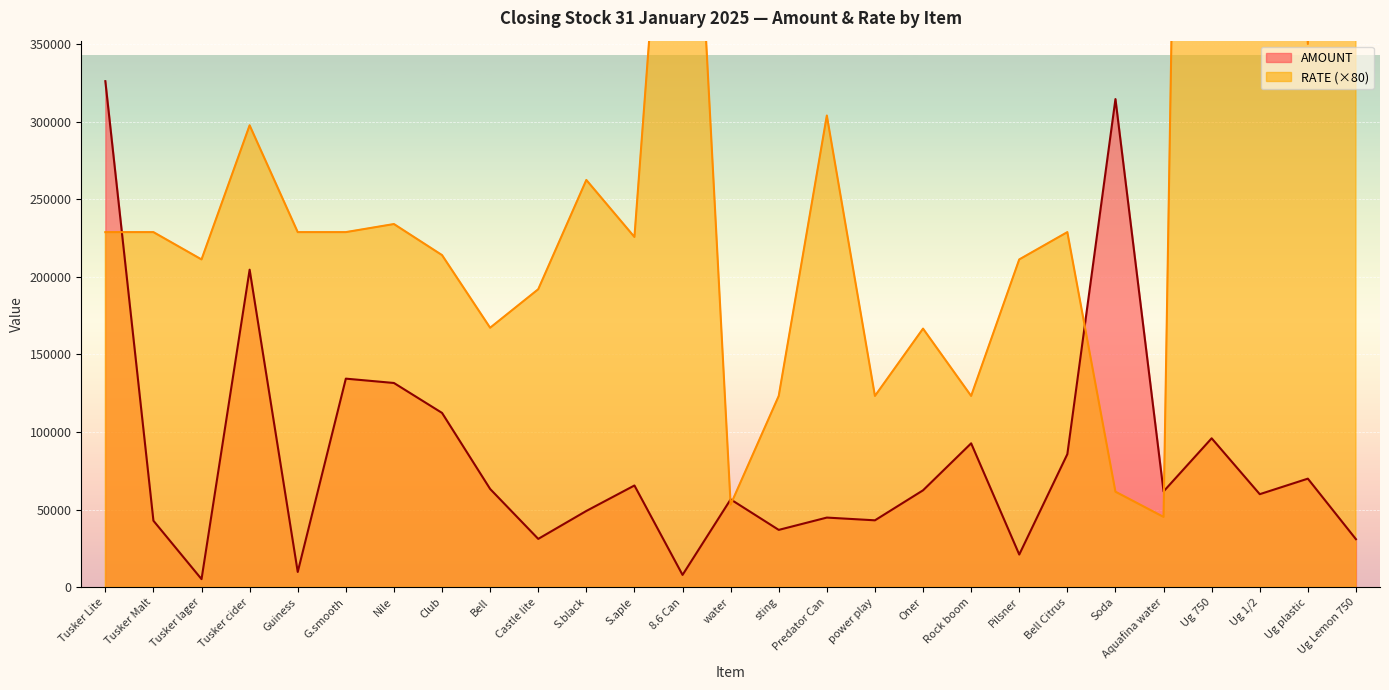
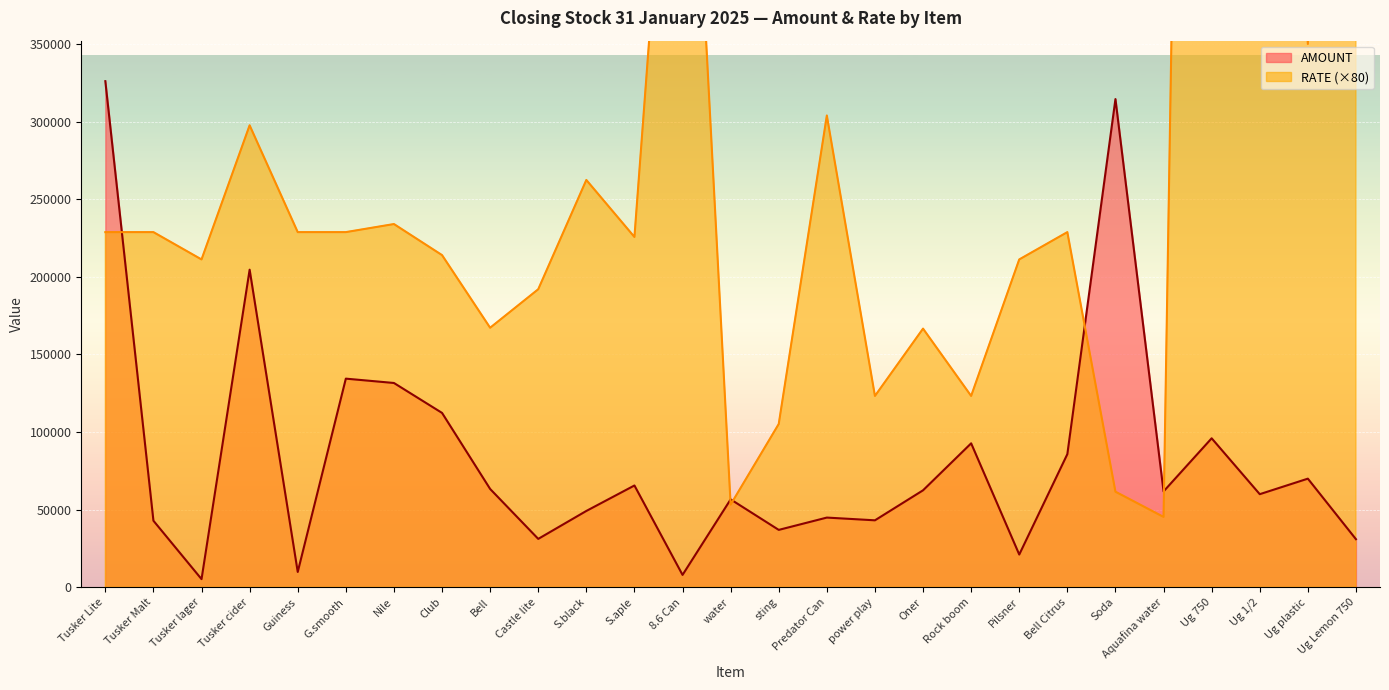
  {
    "AMOUNT": {
      "Tusker Lite": 326000,
      "Tusker Malt": 43000,
      "Tusker lager": 5000,
      "Tusker cider": 205000,
      "Guiness": 10000,
      "G.smooth": 134000,
      "Nile": 132000,
      "Club": 112000,
      "Bell": 63000,
      "Castle lite": 31000,
      "S.black": 49000,
      "S.aple": 66000,
      "8.6 Can": 8000,
      "water": 57000,
      "sting": 37000,
      "Predator Can": 45000,
      "power play": 43000,
      "Oner": 62000,
      "Rock boom": 93000,
      "Pilsner": 21000,
      "Bell Citrus": 86000,
      "Soda": 314000,
      "Aquafina water": 62000,
      "Ug 750": 96000,
      "Ug 1/2": 60000,
      "Ug plastic": 70000,
      "Ug Lemon 750": 31000
    },
    "RATE (×80)": {
      "Tusker Lite": 229000,
      "Tusker Malt": 229000,
      "Tusker lager": 211000,
      "Tusker cider": 298000,
      "Guiness": 229000,
      "G.smooth": 229000,
      "Nile": 234000,
      "Club": 214000,
      "Bell": 167000,
      "Castle lite": 192000,
      "S.black": 262000,
      "S.aple": 226000,
      "water": 53000,
-     "sting": 123000,
+     "sting": 105000,
      "Predator Can": 304000,
      "power play": 123000,
      "Oner": 167000,
      "Rock boom": 123000,
      "Pilsner": 211000,
      "Bell Citrus": 229000,
      "Soda": 62000,
      "Aquafina water": 45000,
      "Ug plastic": 350000
    }
  }
